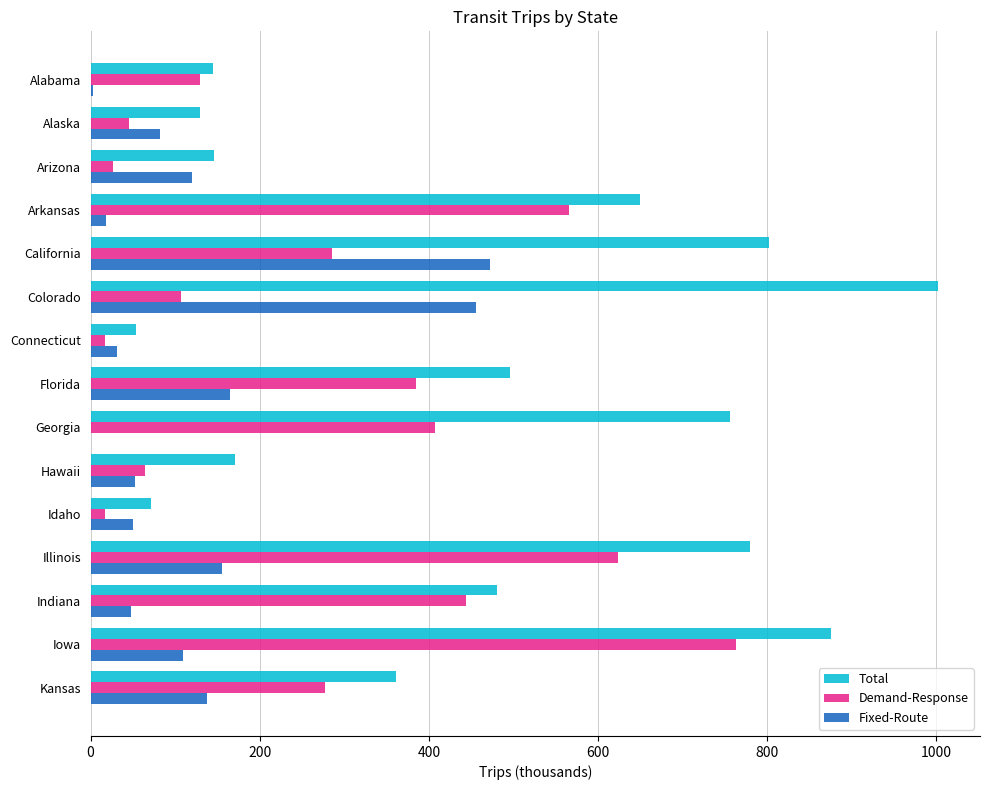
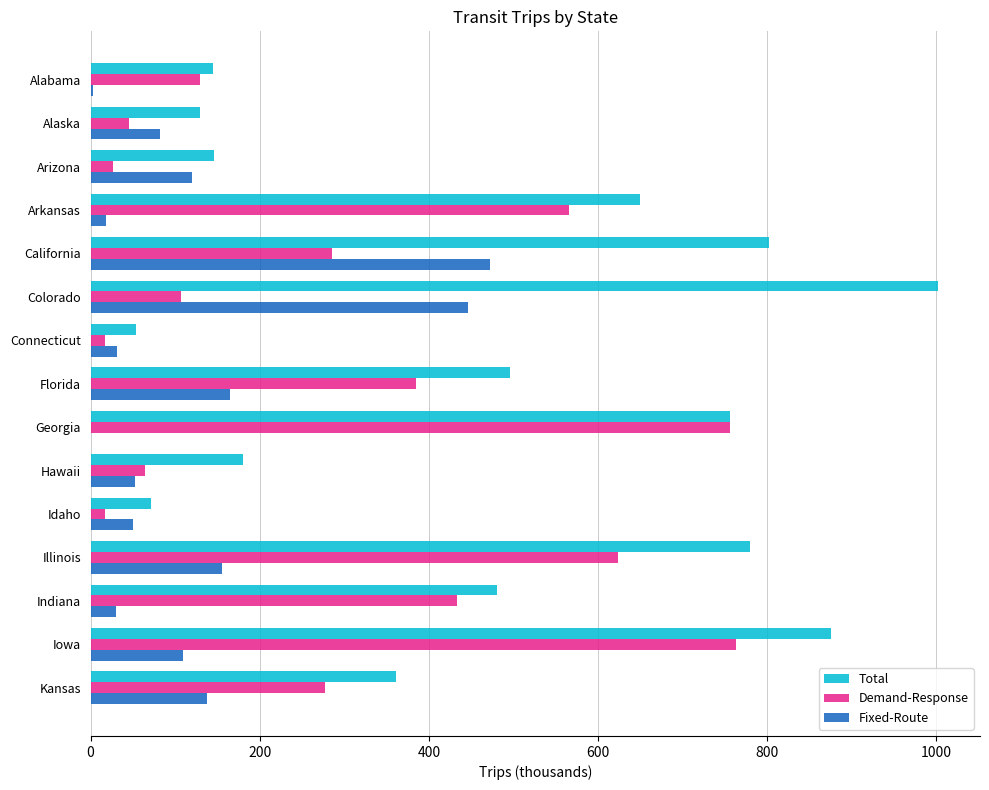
  {
    "Total": {
      "Alabama": 140,
      "Alaska": 130,
      "Arizona": 150,
      "Arkansas": 650,
      "California": 800,
      "Colorado": 1000,
      "Connecticut": 50,
      "Florida": 500,
      "Georgia": 760,
-     "Hawaii": 170,
+     "Hawaii": 180,
      "Idaho": 70,
      "Illinois": 780,
      "Indiana": 480,
      "Iowa": 880,
      "Kansas": 360
    },
    "Demand-Response": {
      "Alabama": 130,
      "Alaska": 50,
      "Arizona": 30,
      "Arkansas": 570,
      "California": 290,
      "Colorado": 110,
      "Connecticut": 20,
      "Florida": 380,
-     "Georgia": 410,
+     "Georgia": 760,
      "Hawaii": 60,
      "Idaho": 20,
      "Illinois": 620,
-     "Indiana": 440,
+     "Indiana": 430,
      "Iowa": 760,
      "Kansas": 280
    },
    "Fixed-Route": {
      "Alaska": 80,
      "Arizona": 120,
      "Arkansas": 20,
      "California": 470,
-     "Colorado": 460,
+     "Colorado": 450,
      "Connecticut": 30,
      "Florida": 160,
      "Georgia": 0,
      "Hawaii": 50,
      "Idaho": 50,
      "Illinois": 160,
-     "Indiana": 50,
+     "Indiana": 30,
      "Iowa": 110,
      "Kansas": 140
    }
  }
